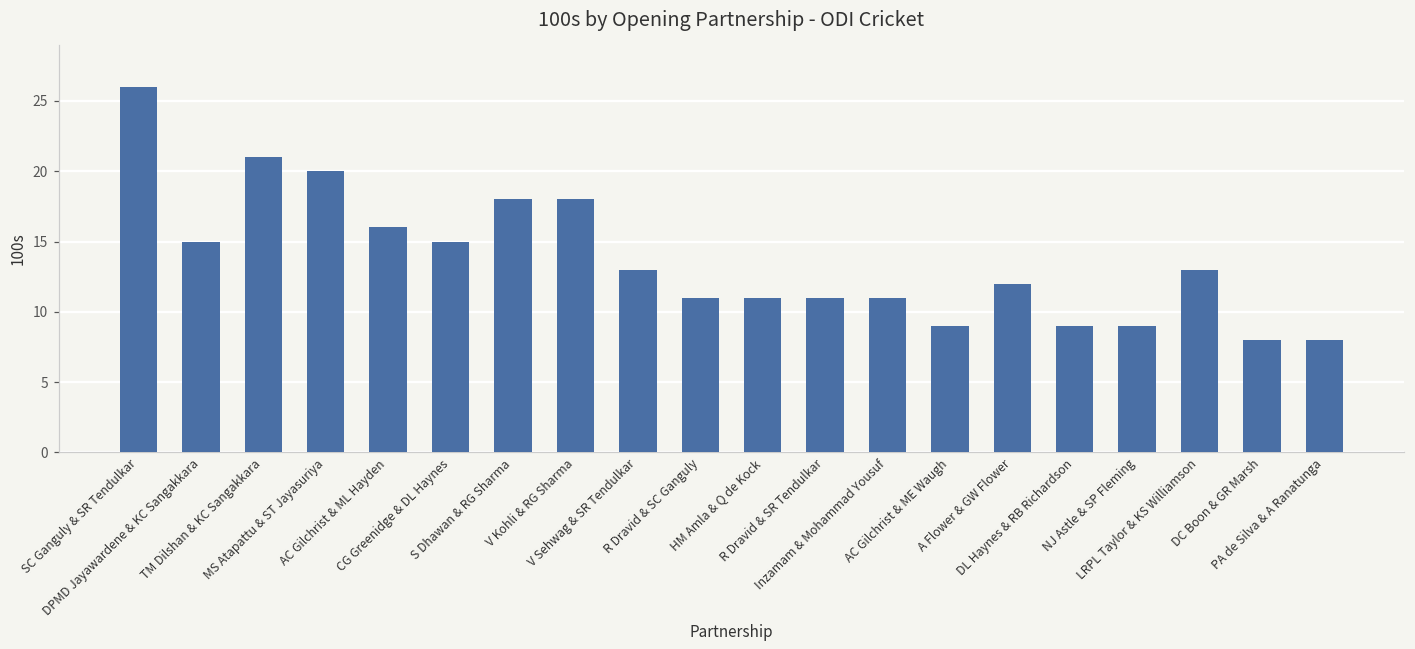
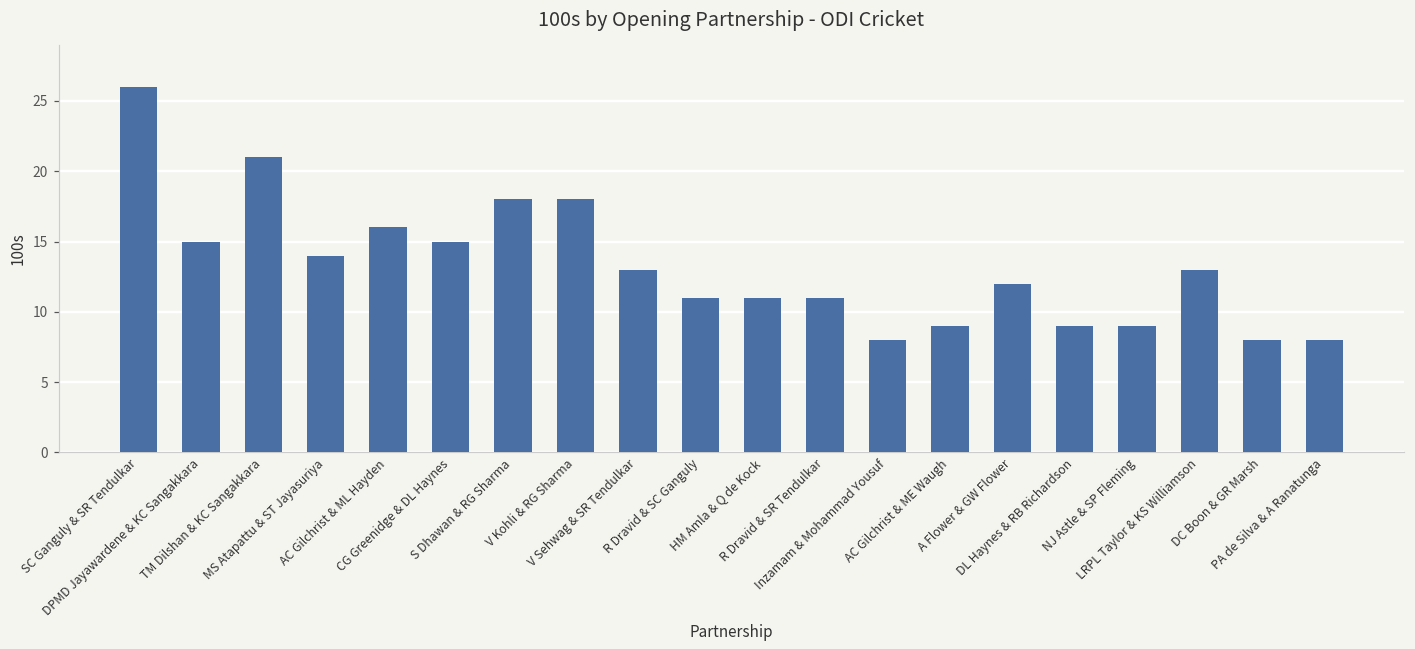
  {
    "SC Ganguly & SR Tendulkar": 26,
    "DPMD Jayawardene & KC Sangakkara": 15,
    "TM Dilshan & KC Sangakkara": 21,
-   "MS Atapattu & ST Jayasuriya": 20,
+   "MS Atapattu & ST Jayasuriya": 14,
    "AC Gilchrist & ML Hayden": 16,
    "CG Greenidge & DL Haynes": 15,
    "S Dhawan & RG Sharma": 18,
    "V Kohli & RG Sharma": 18,
    "V Sehwag & SR Tendulkar": 13,
    "R Dravid & SC Ganguly": 11,
    "HM Amla & Q de Kock": 11,
    "R Dravid & SR Tendulkar": 11,
-   "Inzamam & Mohammad Yousuf": 11,
+   "Inzamam & Mohammad Yousuf": 8,
    "AC Gilchrist & ME Waugh": 9,
    "A Flower & GW Flower": 12,
    "DL Haynes & RB Richardson": 9,
    "NJ Astle & SP Fleming": 9,
    "LRPL Taylor & KS Williamson": 13,
    "DC Boon & GR Marsh": 8,
    "PA de Silva & A Ranatunga": 8
  }
